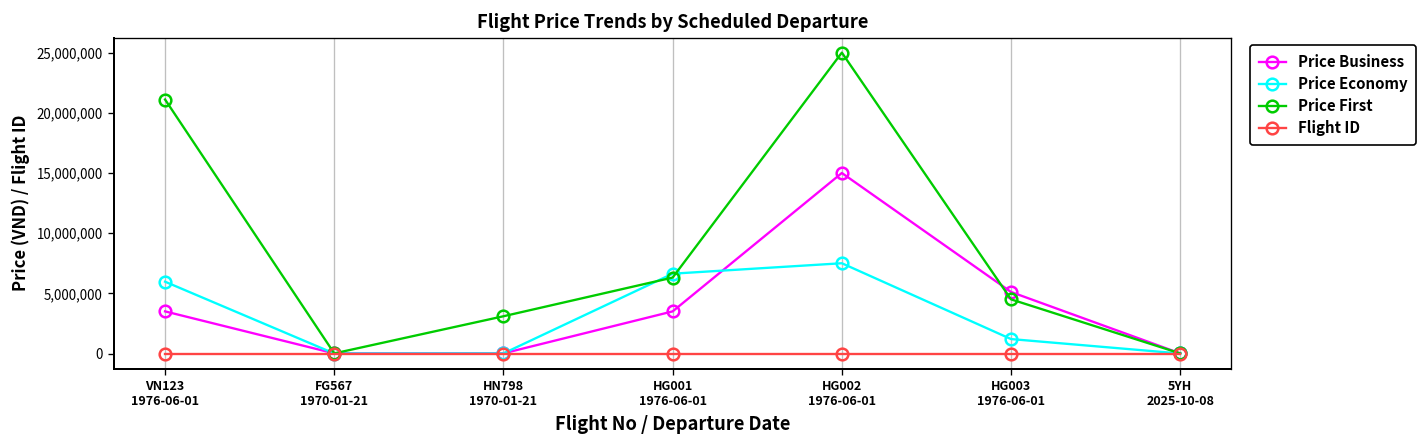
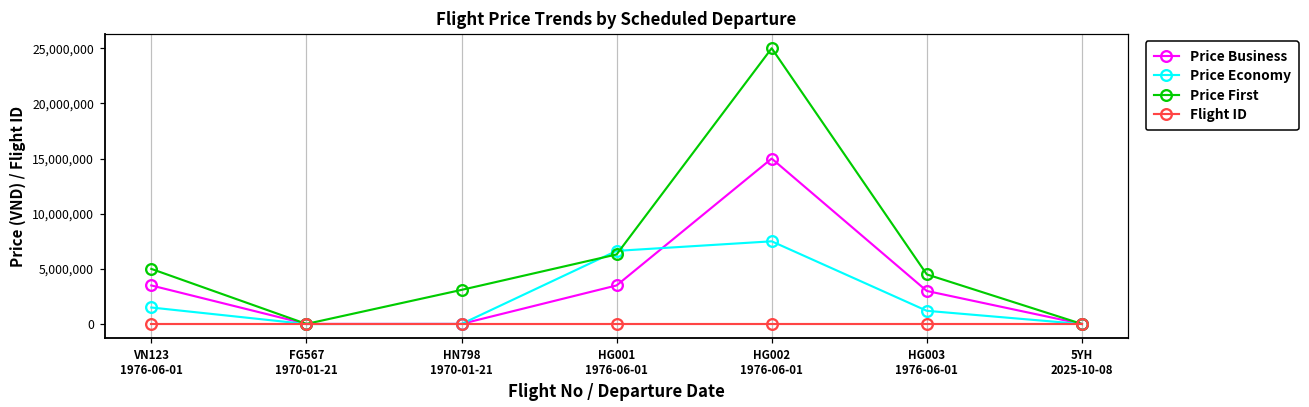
  {
    "Price Business": {
      "VN123 1976-06-01": "3,500,000",
      "HG001 1976-06-01": "3,500,000",
      "HG002 1976-06-01": "15,000,000",
-     "HG003 1976-06-01": "5,100,000"
+     "HG003 1976-06-01": "3,000,000"
    },
    "Price Economy": {
-     "VN123 1976-06-01": "6,000,000",
+     "VN123 1976-06-01": "1,500,000",
      "HG001 1976-06-01": "6,600,000",
      "HG002 1976-06-01": "7,500,000",
      "HG003 1976-06-01": "1,200,000"
    },
    "Price First": {
-     "VN123 1976-06-01": "21,100,000",
+     "VN123 1976-06-01": "5,000,000",
      "HN798 1970-01-21": "3,100,000",
      "HG001 1976-06-01": "6,300,000",
      "HG002 1976-06-01": "25,000,000",
      "HG003 1976-06-01": "4,500,000"
    },
    "Flight ID": {
      "VN123 1976-06-01": "0",
      "HG001 1976-06-01": "0",
      "HG002 1976-06-01": "0",
      "HG003 1976-06-01": "0"
    }
  }
